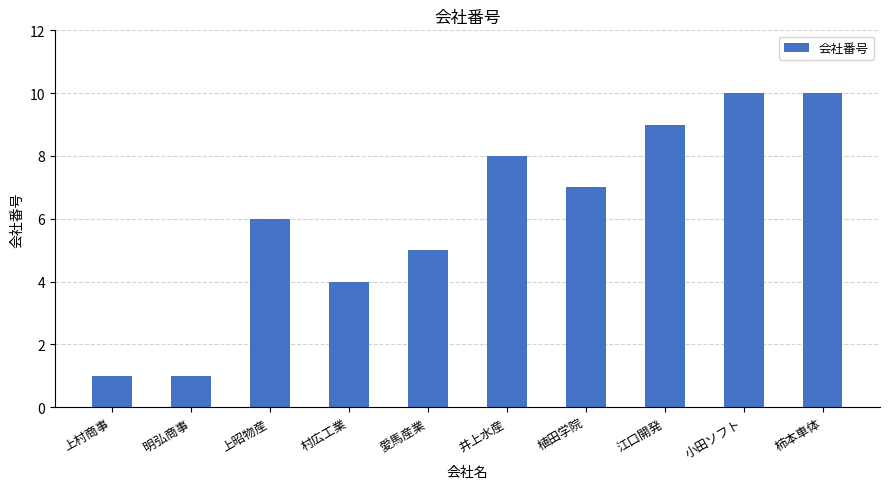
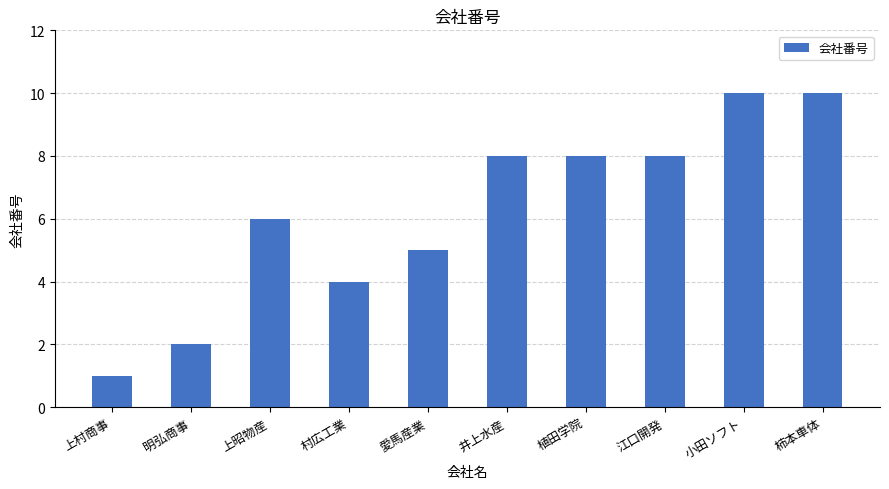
  {
    "上村商事": 1,
-   "明弘商事": 1,
+   "明弘商事": 2,
    "上昭物産": 6,
    "村広工業": 4,
    "愛馬産業": 5,
    "井上水産": 8,
-   "植田学院": 7,
-   "江口開発": 9,
+   "植田学院": 8,
+   "江口開発": 8,
    "小田ソフト": 10,
    "柿本車体": 10
  }
